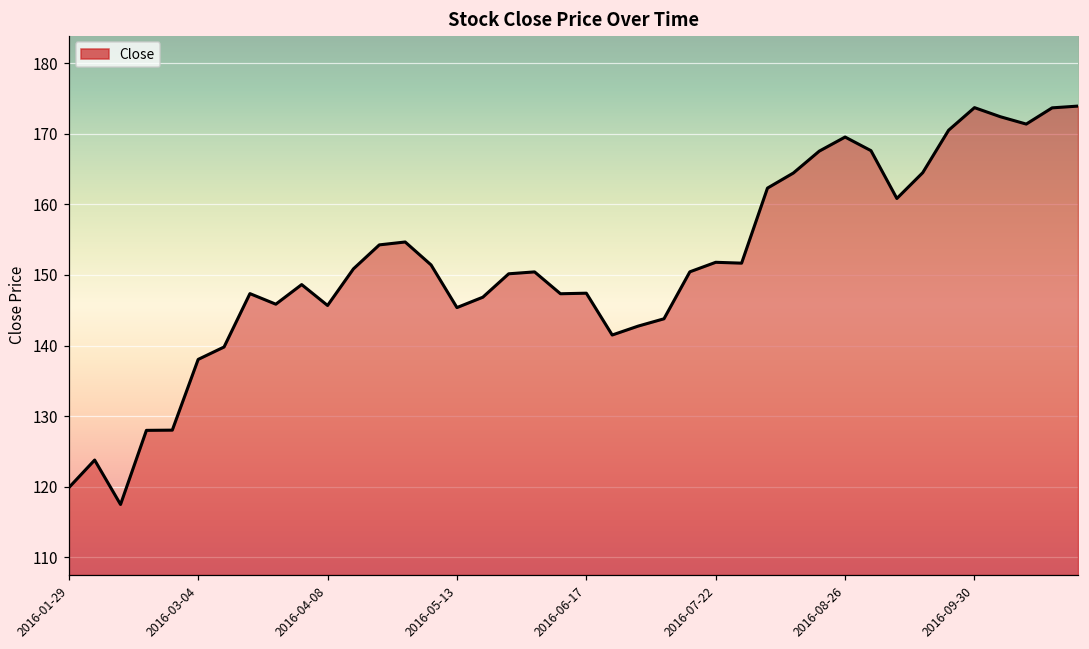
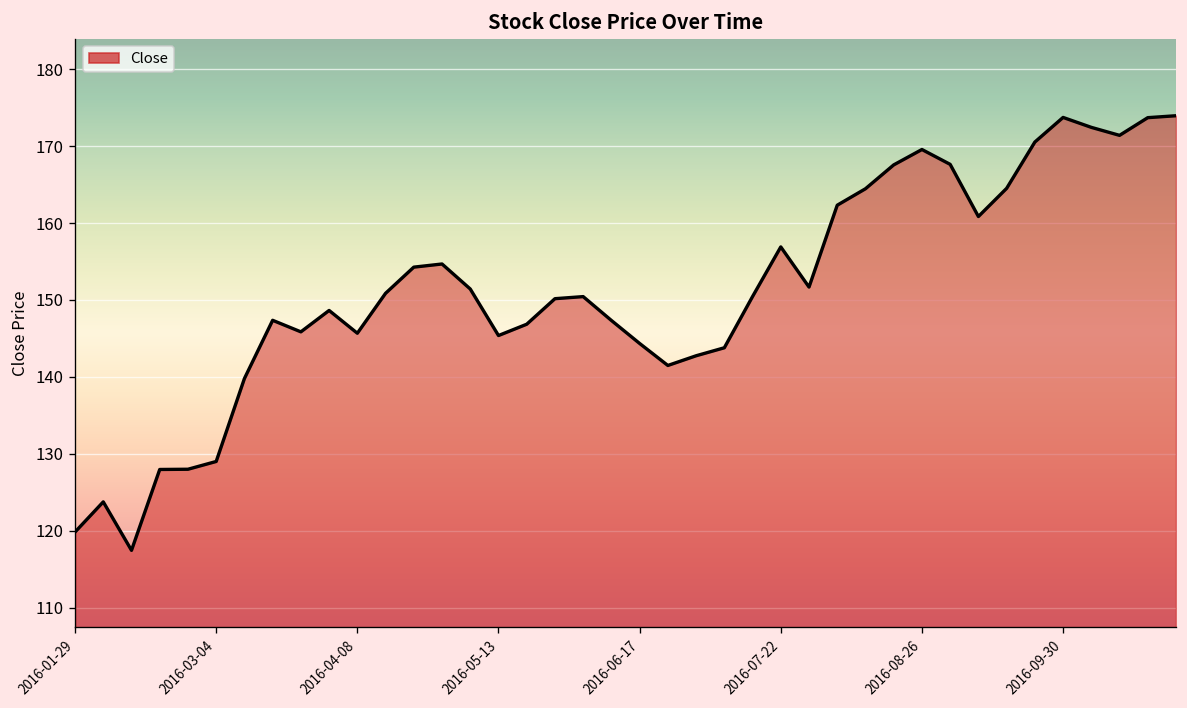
  {
    "2016-01-29": 120,
-   "2016-03-04": 138,
+   "2016-03-04": 129,
    "2016-04-08": 146,
    "2016-05-13": 145,
-   "2016-06-17": 147,
-   "2016-07-22": 152,
+   "2016-06-17": 144,
+   "2016-07-22": 157,
    "2016-08-26": 170,
    "2016-09-30": 174
  }
